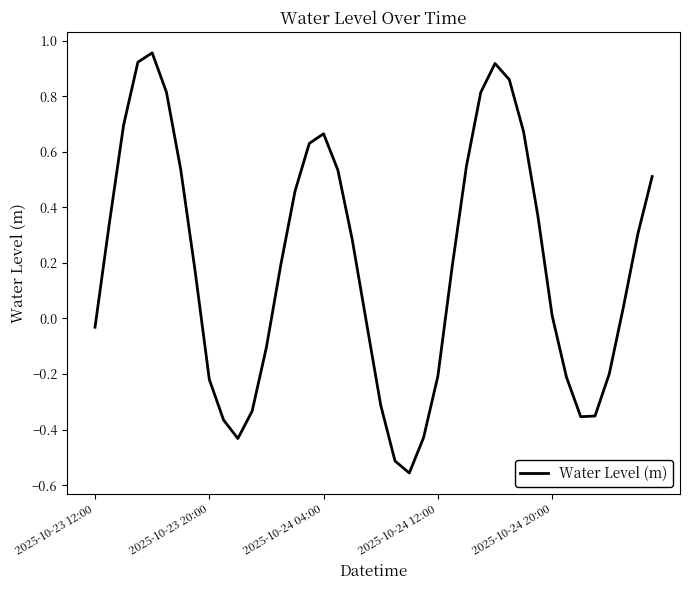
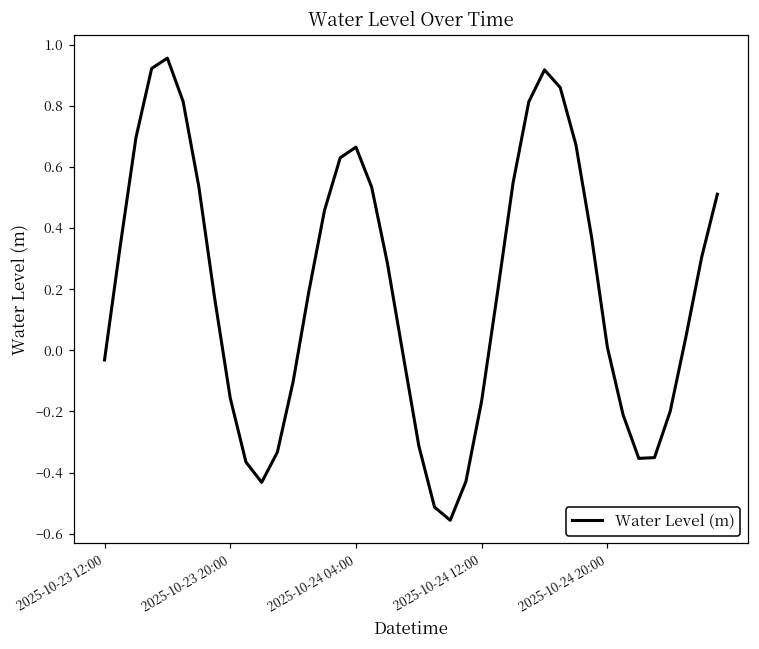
  {
    "2025-10-23 12:00": -0.03,
-   "2025-10-23 20:00": -0.22,
+   "2025-10-23 20:00": -0.16,
    "2025-10-24 04:00": 0.66,
-   "2025-10-24 12:00": -0.21,
+   "2025-10-24 12:00": -0.17,
    "2025-10-24 20:00": 0.01
  }
